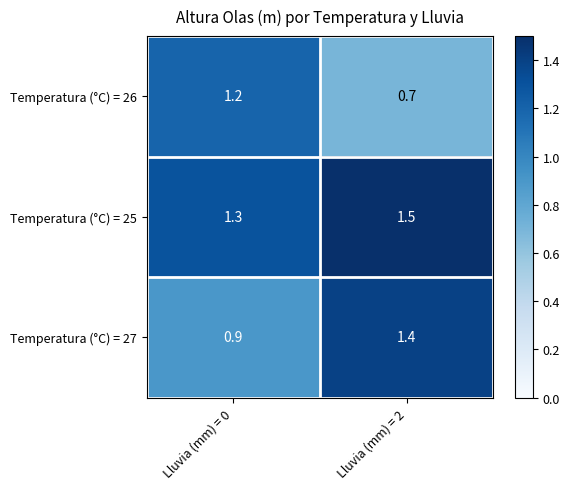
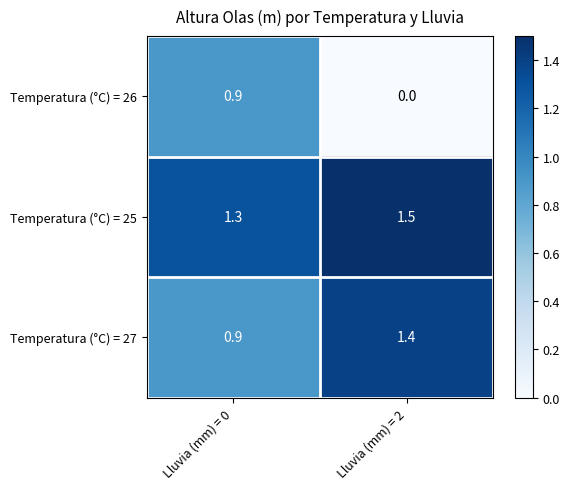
  {
    "Temperatura (°C) = 26": {
-     "Lluvia (mm) = 0": 1.2,
-     "Lluvia (mm) = 2": 0.7
+     "Lluvia (mm) = 0": 0.9,
+     "Lluvia (mm) = 2": 0.0
    },
    "Temperatura (°C) = 25": {
      "Lluvia (mm) = 0": 1.3,
      "Lluvia (mm) = 2": 1.5
    },
    "Temperatura (°C) = 27": {
      "Lluvia (mm) = 0": 0.9,
      "Lluvia (mm) = 2": 1.4
    }
  }
